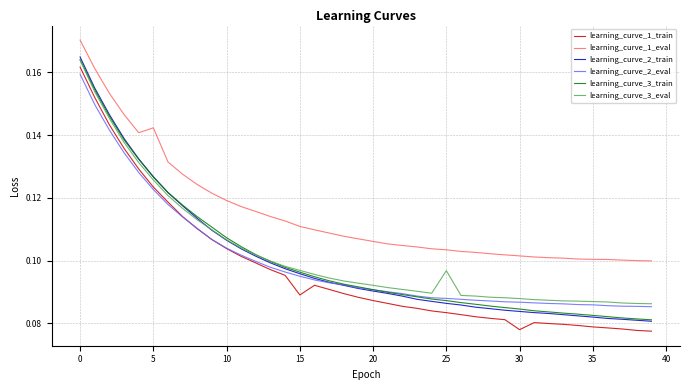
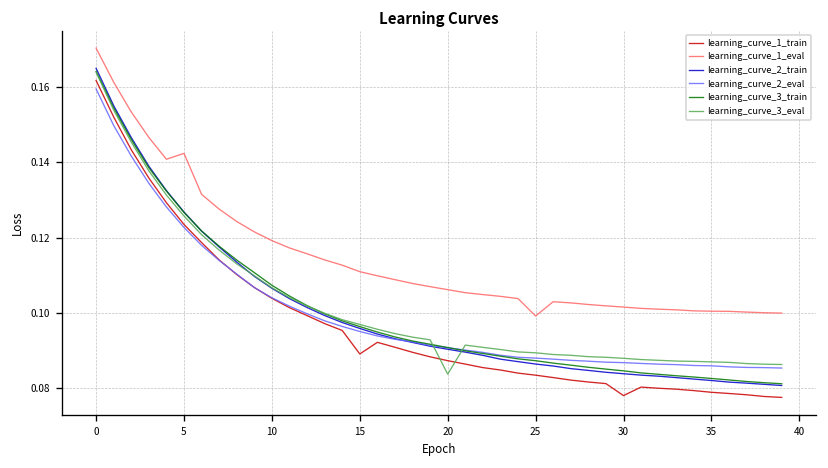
  {
    "learning_curve_1_train": {
      "0": 0.162,
      "15": 0.089,
      "20": 0.087,
      "25": 0.083,
      "30": 0.078,
      "35": 0.079
    },
    "learning_curve_1_eval": {
      "0": 0.170,
      "5": 0.142,
      "10": 0.119,
      "15": 0.111,
      "20": 0.106,
-     "25": 0.103,
+     "25": 0.099,
      "30": 0.102,
      "35": 0.100
    },
    "learning_curve_2_train": {
      "25": 0.086
    },
    "learning_curve_2_eval": {
      "0": 0.159,
      "30": 0.087,
      "35": 0.086
    },
    "learning_curve_3_eval": {
      "5": 0.126,
-     "20": 0.092,
-     "25": 0.097,
+     "20": 0.084,
+     "25": 0.089,
      "30": 0.088,
      "35": 0.087
    }
  }
